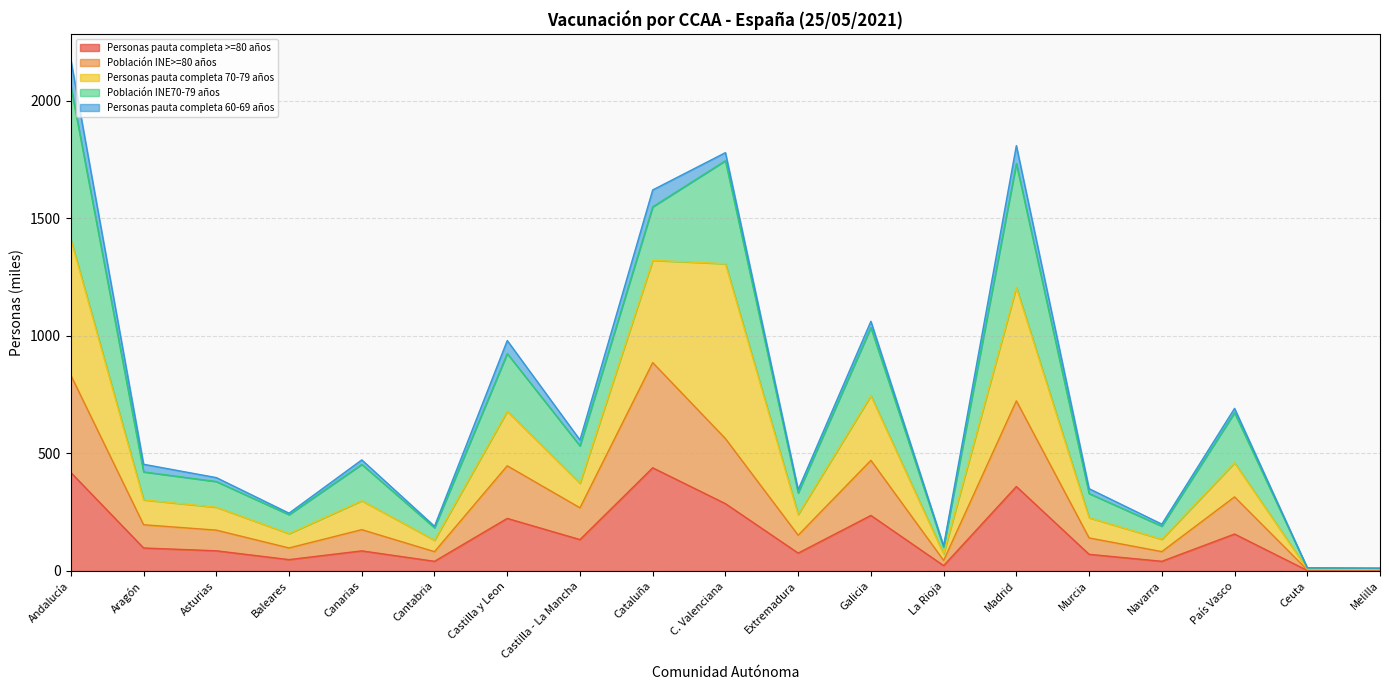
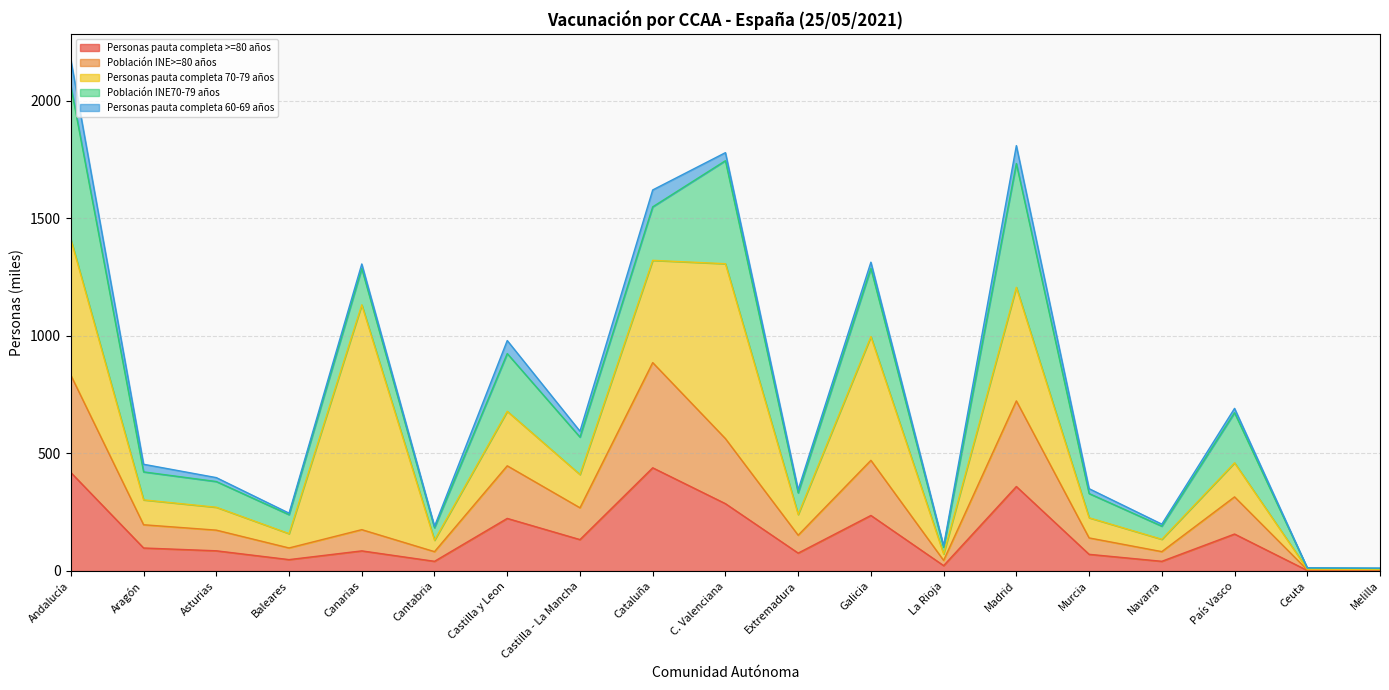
  {
    "Personas pauta completa 70-79 años": {
      "Andalucía": 580,
      "Aragón": 110,
      "Asturias": 100,
      "Baleares": 60,
-     "Canarias": 120,
+     "Canarias": 960,
      "Cantabria": 50,
      "Castilla y Leon": 230,
-     "Castilla - La Mancha": 100,
+     "Castilla - La Mancha": 140,
      "Cataluña": 430,
      "C. Valenciana": 740,
      "Extremadura": 90,
-     "Galicia": 270,
+     "Galicia": 530,
      "La Rioja": 30,
      "Madrid": 480,
      "Murcia": 90,
      "Navarra": 50,
      "País Vasco": 140
    },
    "Población INE70-79 años": {
      "Andalucía": 650,
      "Aragón": 120,
      "Asturias": 110,
      "Canarias": 150,
      "Castilla y Leon": 250,
      "Castilla - La Mancha": 160,
      "Cataluña": 230,
      "C. Valenciana": 440,
      "Extremadura": 90,
      "Galicia": 290,
      "Madrid": 530,
      "Murcia": 100,
      "País Vasco": 210
    },
    "Personas pauta completa 60-69 años": {
      "Andalucía": 110,
      "Aragón": 30,
      "Asturias": 20,
      "Canarias": 20,
      "Castilla y Leon": 60,
      "Castilla - La Mancha": 30,
      "Cataluña": 70,
      "C. Valenciana": 30,
      "Extremadura": 10,
      "Galicia": 30,
      "Madrid": 80,
      "Murcia": 20,
      "País Vasco": 20
    }
  }
